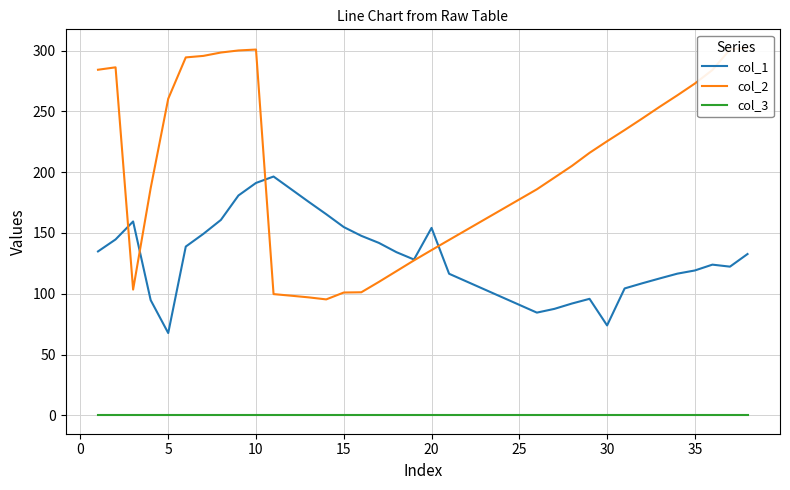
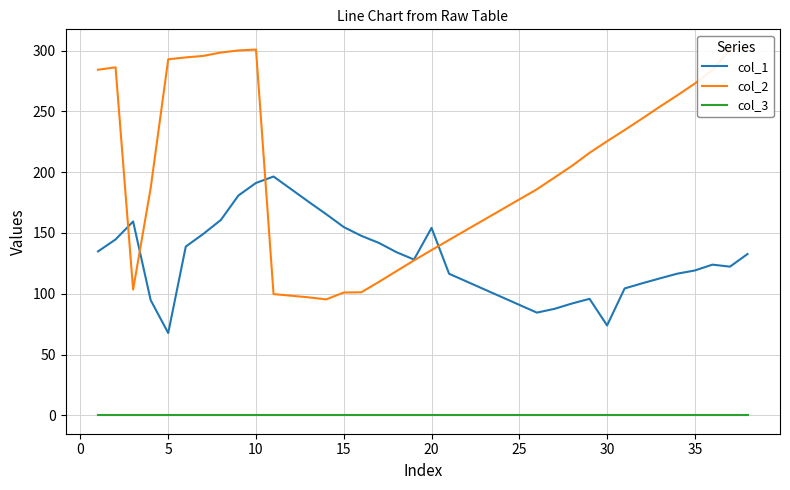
  {
    "col_1": {
      "5": 68,
      "10": 191,
      "15": 155,
      "20": 154,
      "25": 91,
      "30": 74,
      "35": 119
    },
    "col_2": {
-     "5": 260,
+     "5": 293,
      "10": 301,
      "15": 101,
      "20": 136,
      "25": 178,
      "30": 225,
      "35": 273
    },
    "col_3": {
      "5": 0,
      "10": 0,
      "15": 0,
      "20": 0,
      "25": 0,
      "30": 0,
      "35": 0
    }
  }
